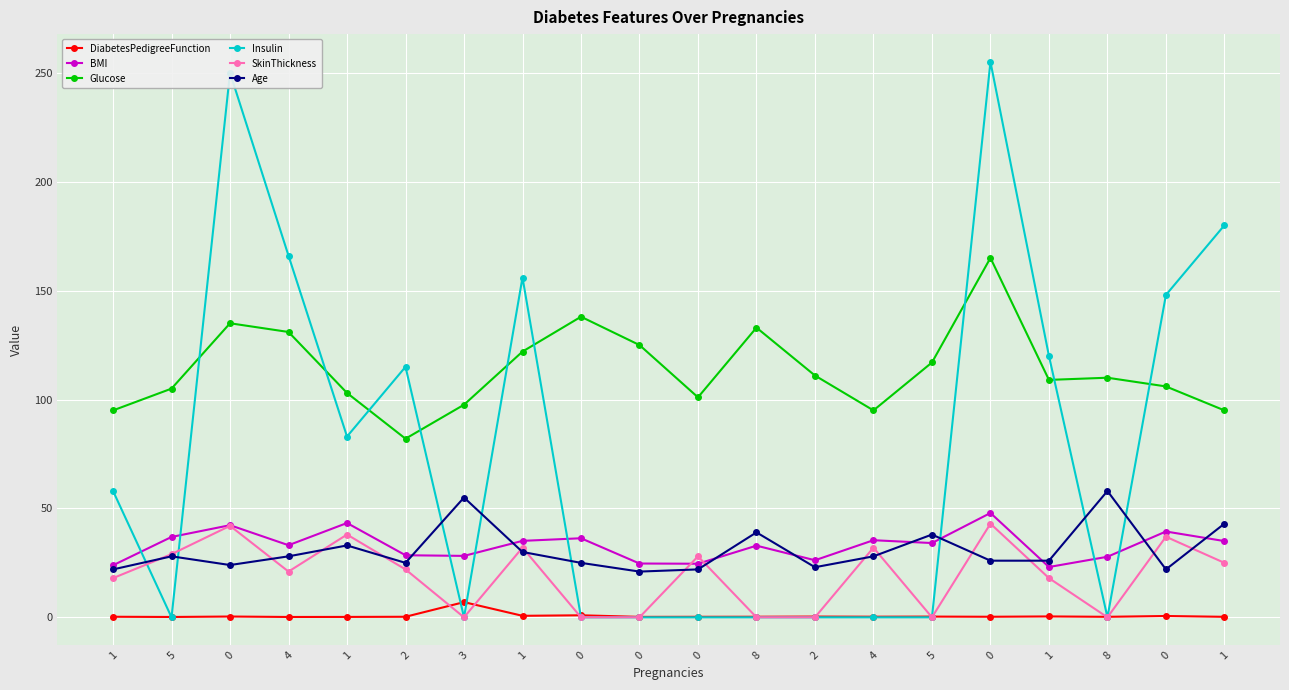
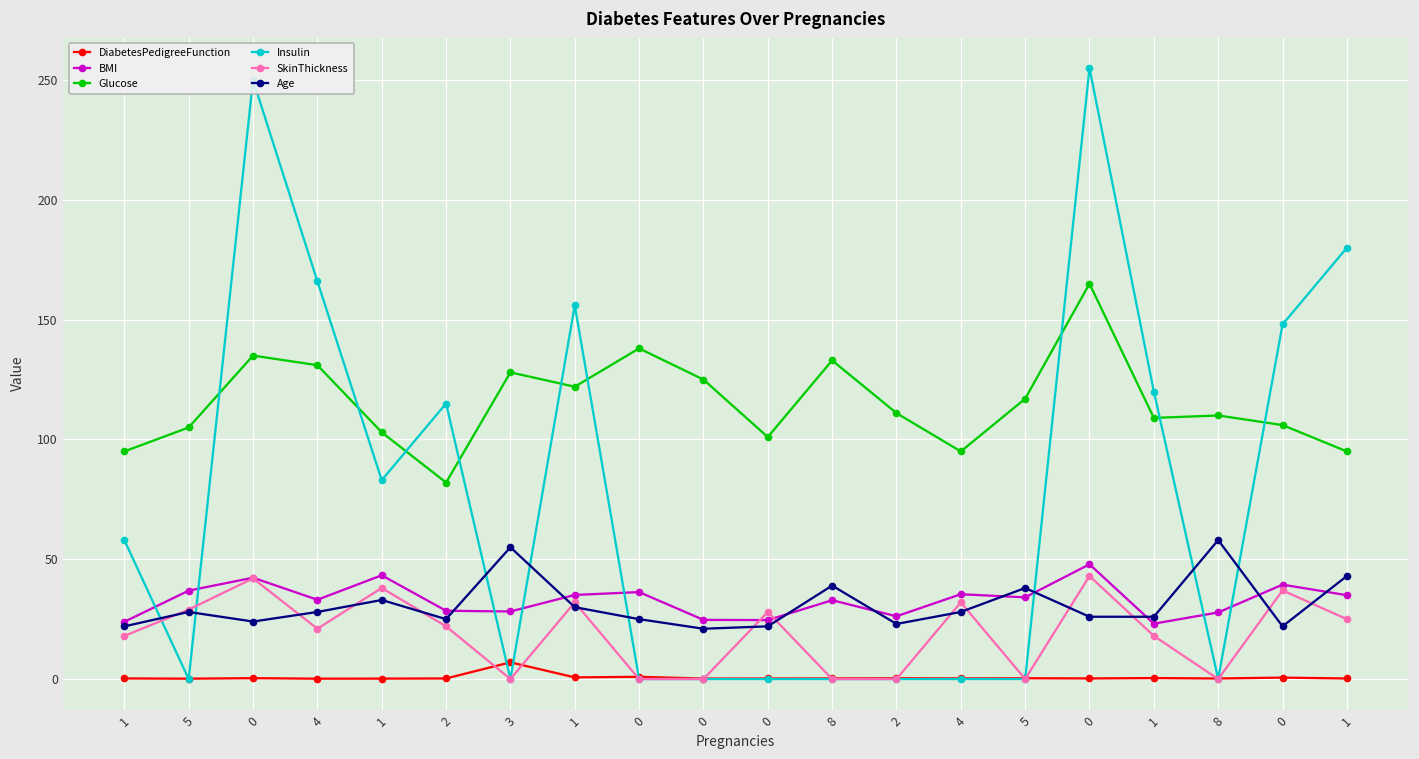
  {
    "DiabetesPedigreeFunction": {
      "3": 7
    },
    "BMI": {
      "3": 28
    },
    "Glucose": {
-     "3": 98
+     "3": 128
    },
    "Age": {
      "3": 55
    }
  }
